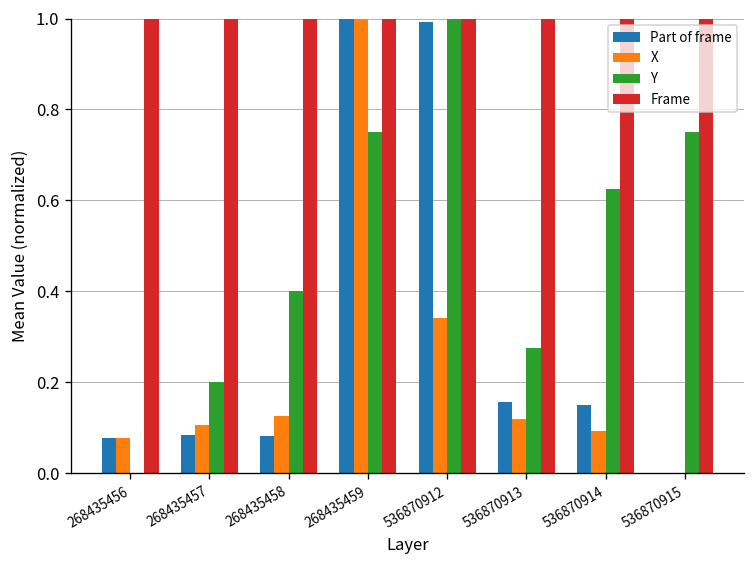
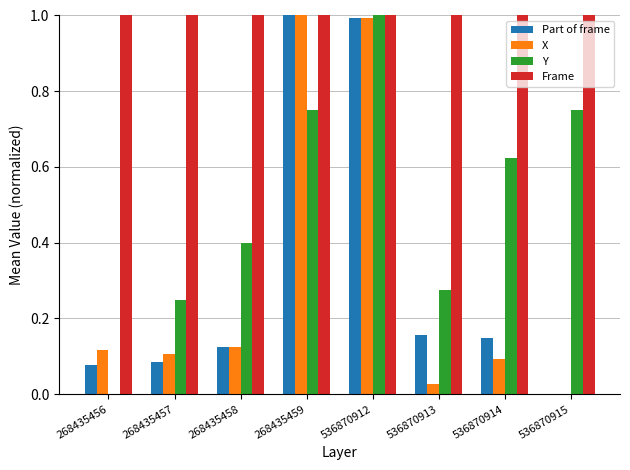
  {
    "Part of frame": {
      "268435456": 0.08,
      "268435457": 0.08,
-     "268435458": 0.08,
+     "268435458": 0.13,
      "268435459": 1.00,
      "536870912": 0.99,
      "536870913": 0.16,
      "536870914": 0.15,
      "536870915": 0.00
    },
    "X": {
-     "268435456": 0.08,
+     "268435456": 0.12,
      "268435457": 0.11,
      "268435458": 0.13,
      "268435459": 1.00,
-     "536870912": 0.34,
-     "536870913": 0.12,
+     "536870912": 0.99,
+     "536870913": 0.03,
      "536870914": 0.09,
      "536870915": 0.00
    },
    "Y": {
      "268435456": 0.00,
-     "268435457": 0.20,
+     "268435457": 0.25,
      "268435458": 0.40,
      "268435459": 0.75,
      "536870912": 1.00,
      "536870913": 0.28,
      "536870914": 0.63,
      "536870915": 0.75
    },
    "Frame": {
      "268435456": 1.00,
      "268435457": 1.00,
      "268435458": 1.00,
      "268435459": 1.00,
      "536870912": 1.00,
      "536870913": 1.00,
      "536870914": 1.00,
      "536870915": 1.00
    }
  }
